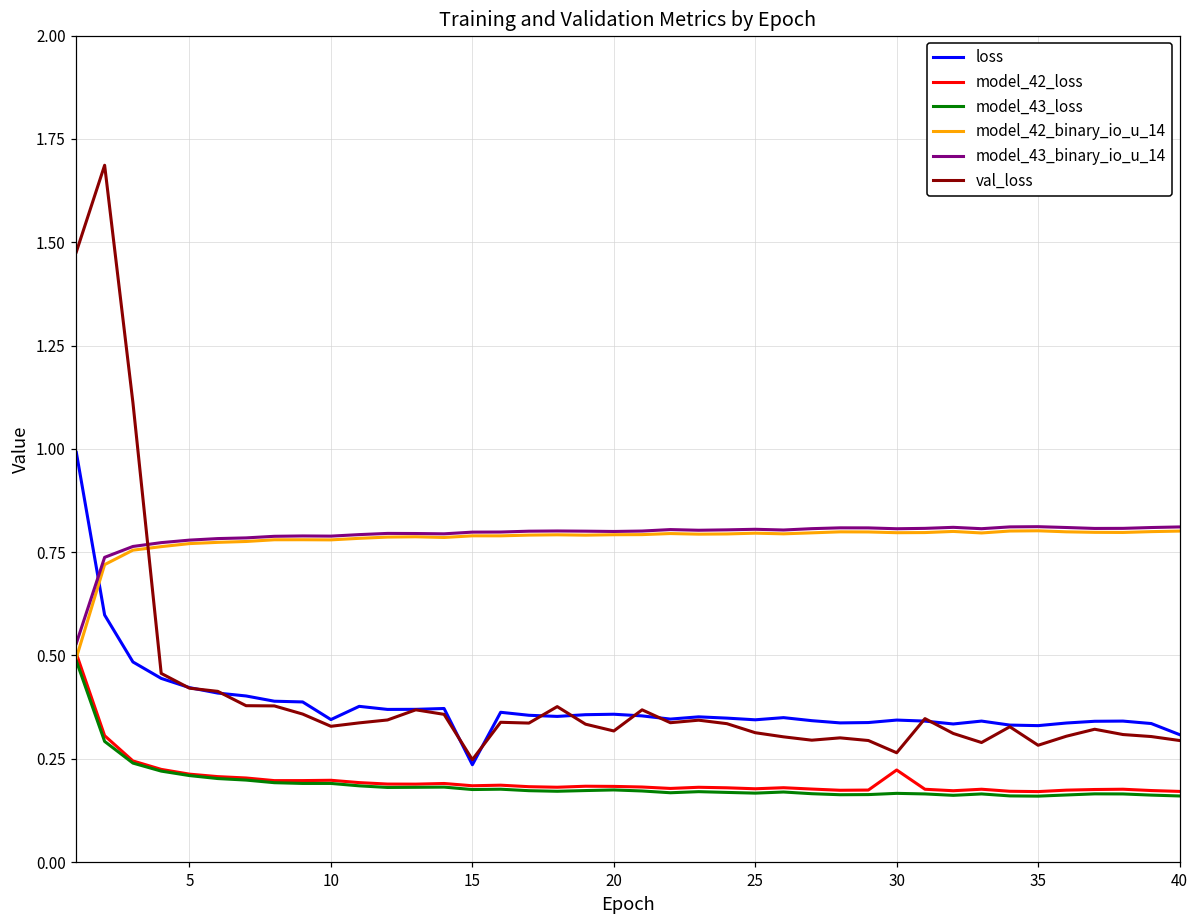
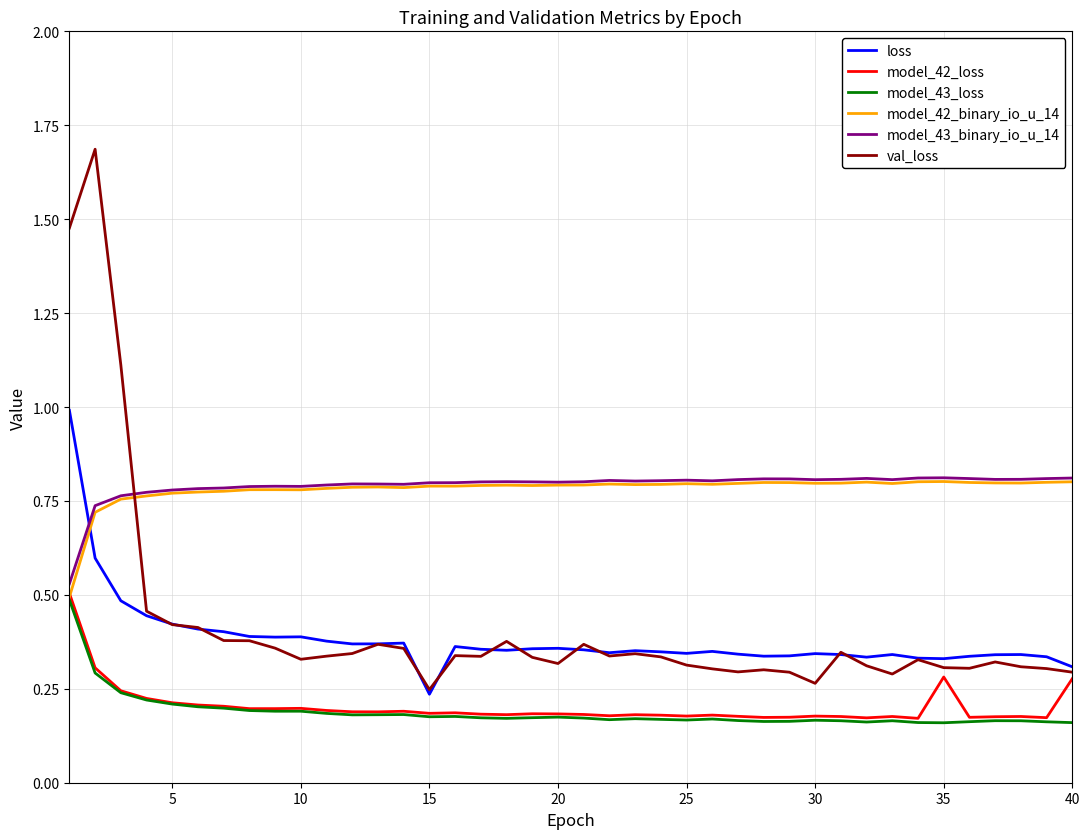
  {
    "loss": {
-     "10": 0.34,
+     "10": 0.39,
      "15": 0.24,
      "20": 0.36,
      "25": 0.34,
      "30": 0.34,
      "35": 0.33,
      "40": 0.31
    },
    "model_42_loss": {
      "10": 0.20,
      "15": 0.18,
      "20": 0.18,
      "25": 0.18,
-     "30": 0.22,
-     "35": 0.17,
-     "40": 0.17
+     "30": 0.18,
+     "35": 0.28,
+     "40": 0.28
    },
    "model_43_loss": {
      "10": 0.19,
      "15": 0.18,
      "20": 0.17,
      "25": 0.17,
      "30": 0.17,
      "35": 0.16,
      "40": 0.16
    },
    "model_42_binary_io_u_14": {
      "5": 0.77,
      "10": 0.78,
      "15": 0.79,
      "20": 0.79,
      "25": 0.80,
      "30": 0.80,
      "35": 0.80,
      "40": 0.80
    },
    "model_43_binary_io_u_14": {
      "5": 0.78,
      "10": 0.79,
      "15": 0.80,
      "20": 0.80,
      "25": 0.81,
      "30": 0.81,
      "35": 0.81,
      "40": 0.81
    },
    "val_loss": {
      "10": 0.33,
      "15": 0.25,
      "20": 0.32,
      "25": 0.31,
      "30": 0.26,
-     "35": 0.28,
+     "35": 0.31,
      "40": 0.29
    }
  }
